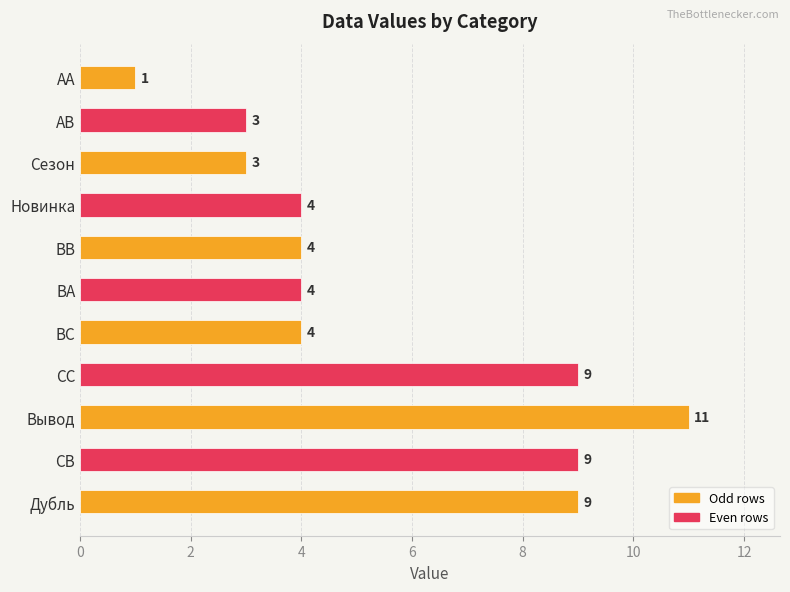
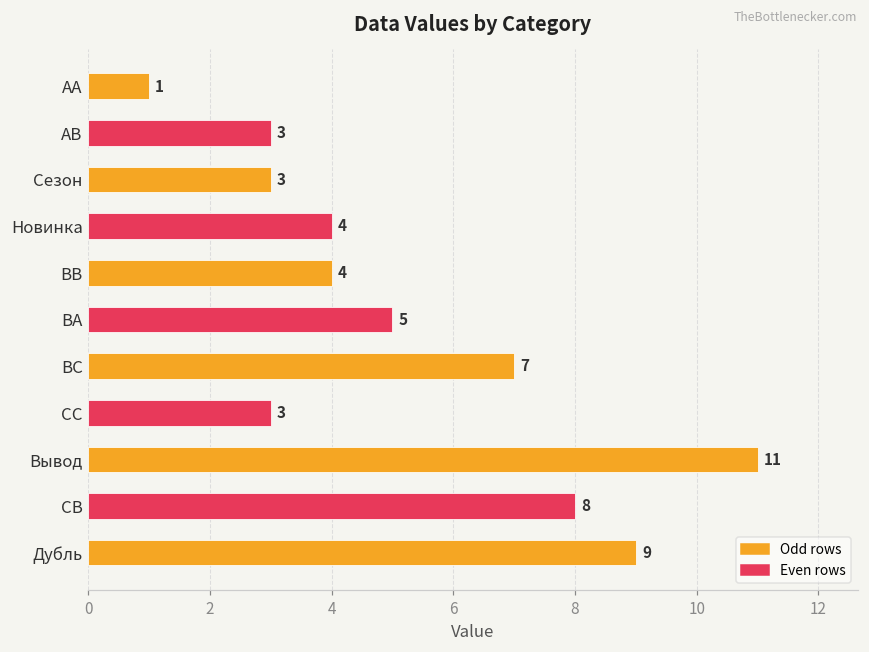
  {
    "AA": 1,
    "AB": 3,
    "Сезон": 3,
    "Новинка": 4,
    "BB": 4,
-   "BA": 4,
-   "BC": 4,
-   "CC": 9,
+   "BA": 5,
+   "BC": 7,
+   "CC": 3,
    "Вывод": 11,
-   "CB": 9,
+   "CB": 8,
    "Дубль": 9
  }
